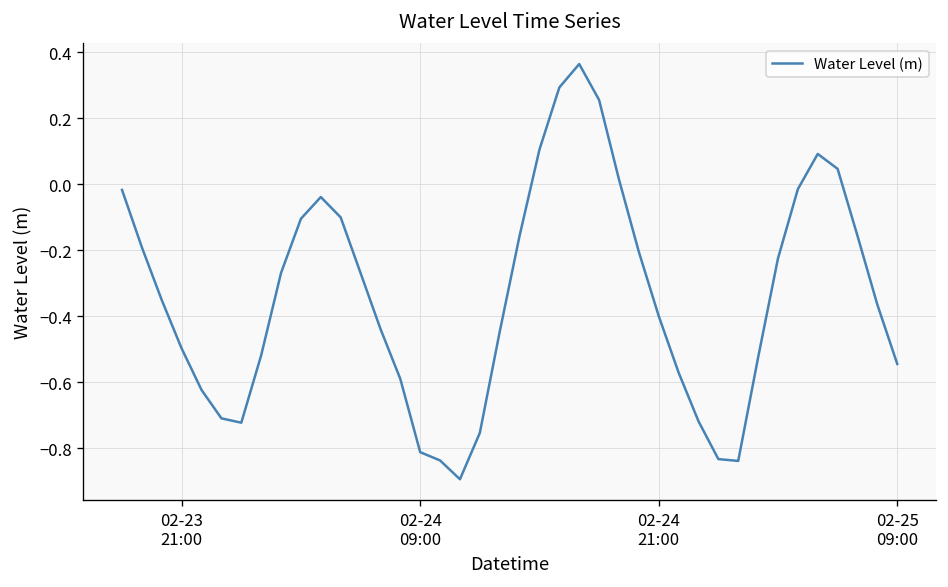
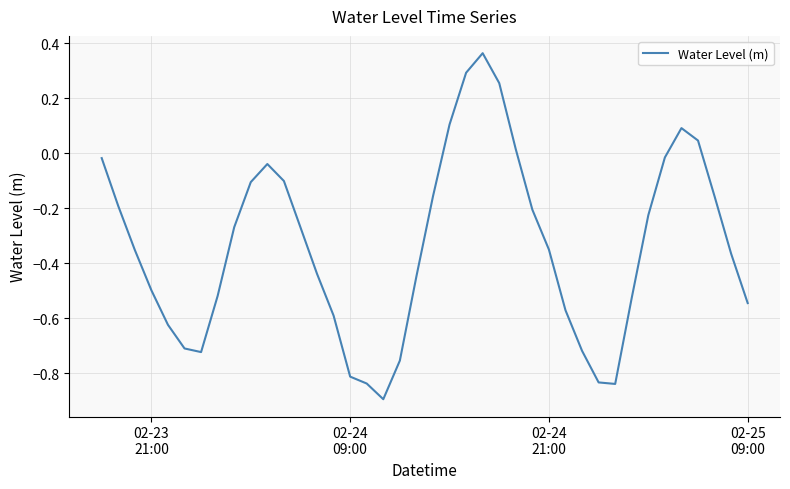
  {
    "02-23 21:00": -0.50,
    "02-24 09:00": -0.81,
-   "02-24 21:00": -0.40,
+   "02-24 21:00": -0.35,
    "02-25 09:00": -0.54
  }
